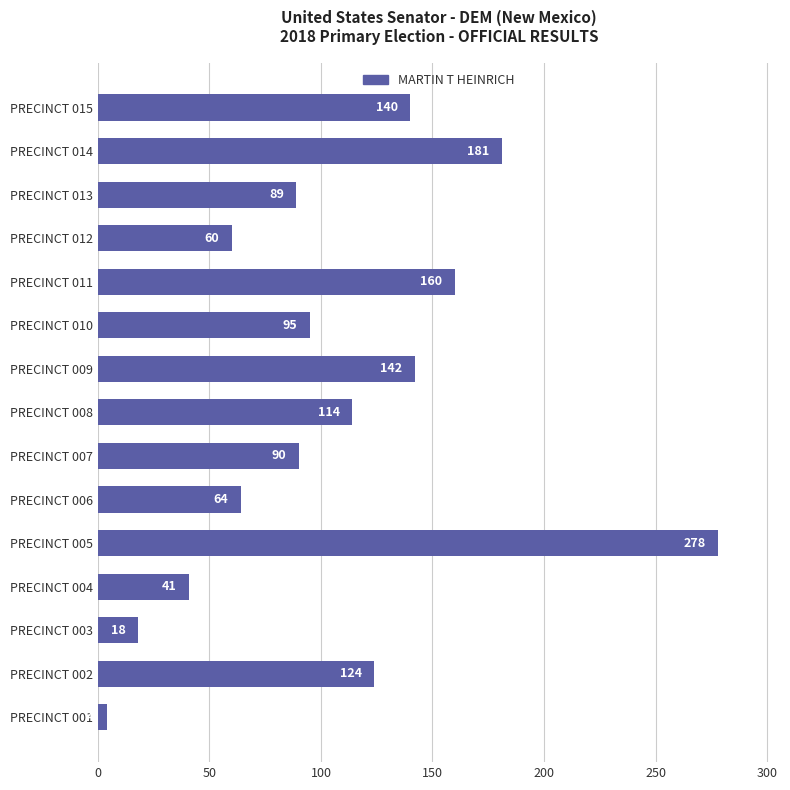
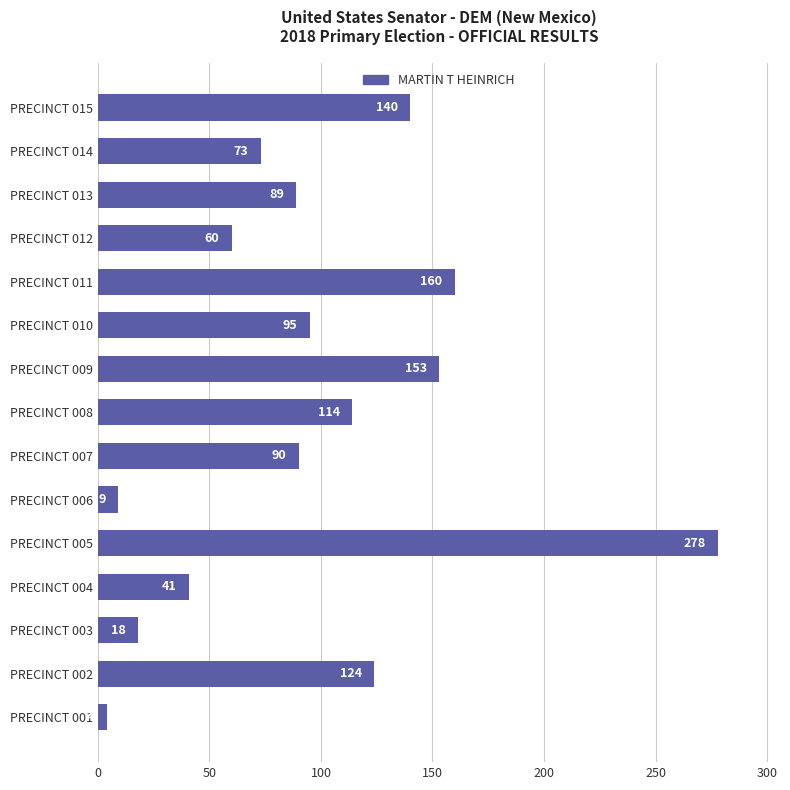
  {
    "PRECINCT 015": 140,
-   "PRECINCT 014": 181,
+   "PRECINCT 014": 73,
    "PRECINCT 013": 89,
    "PRECINCT 012": 60,
    "PRECINCT 011": 160,
    "PRECINCT 010": 95,
-   "PRECINCT 009": 142,
+   "PRECINCT 009": 153,
    "PRECINCT 008": 114,
    "PRECINCT 007": 90,
-   "PRECINCT 006": 64,
+   "PRECINCT 006": 9,
    "PRECINCT 005": 278,
    "PRECINCT 004": 41,
    "PRECINCT 003": 18,
    "PRECINCT 002": 124
  }
